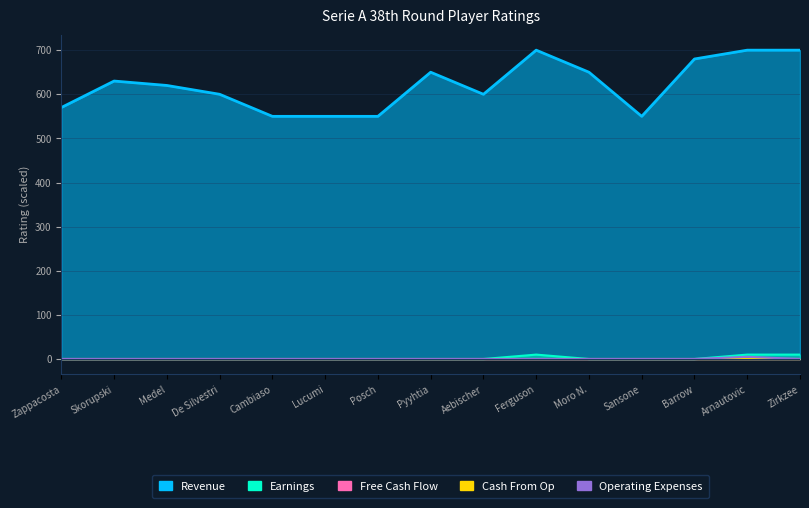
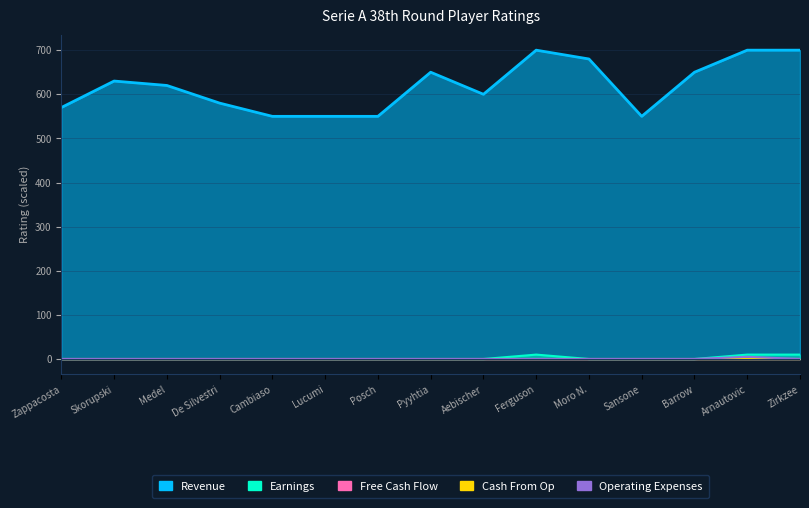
  {
    "Revenue": {
      "Zappacosta": 570,
      "Skorupski": 630,
      "Medel": 620,
-     "De Silvestri": 600,
+     "De Silvestri": 580,
      "Cambiaso": 550,
      "Lucumi": 550,
      "Posch": 550,
      "Pyyhtia": 650,
      "Aebischer": 600,
      "Ferguson": 700,
-     "Moro N.": 650,
+     "Moro N.": 680,
      "Sansone": 550,
-     "Barrow": 680,
+     "Barrow": 650,
      "Arnautovic": 700,
      "Zirkzee": 700
    },
    "Earnings": {
      "Ferguson": 10,
      "Zirkzee": 10
    }
  }
